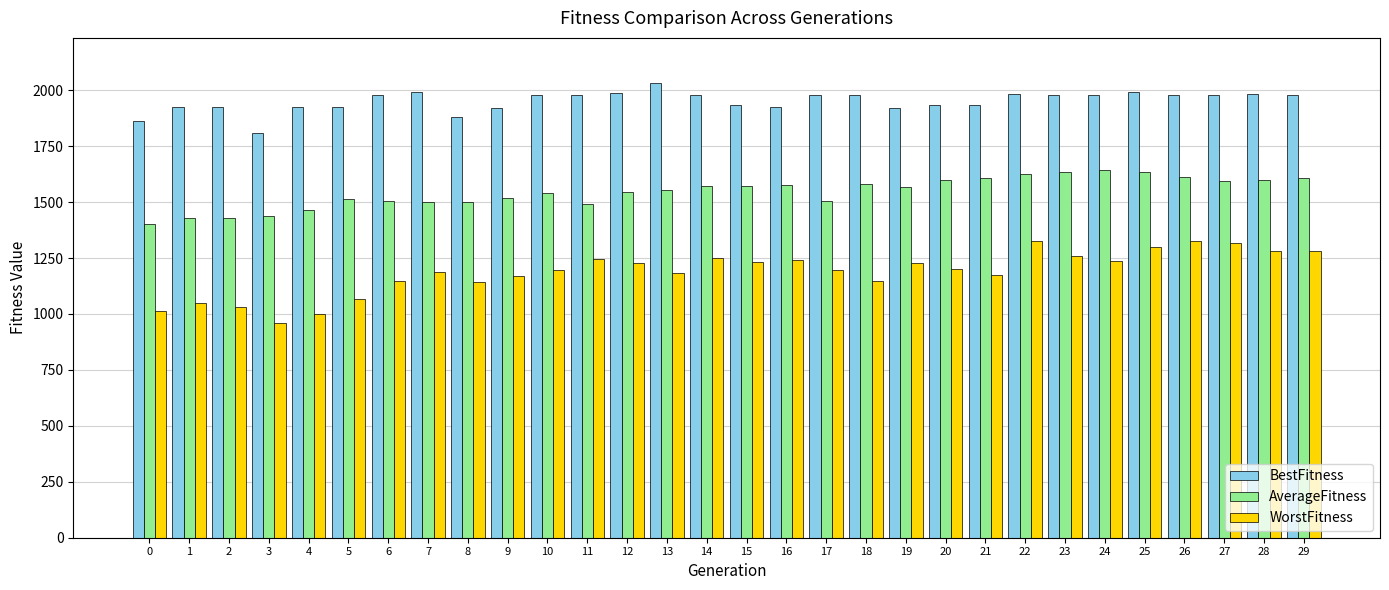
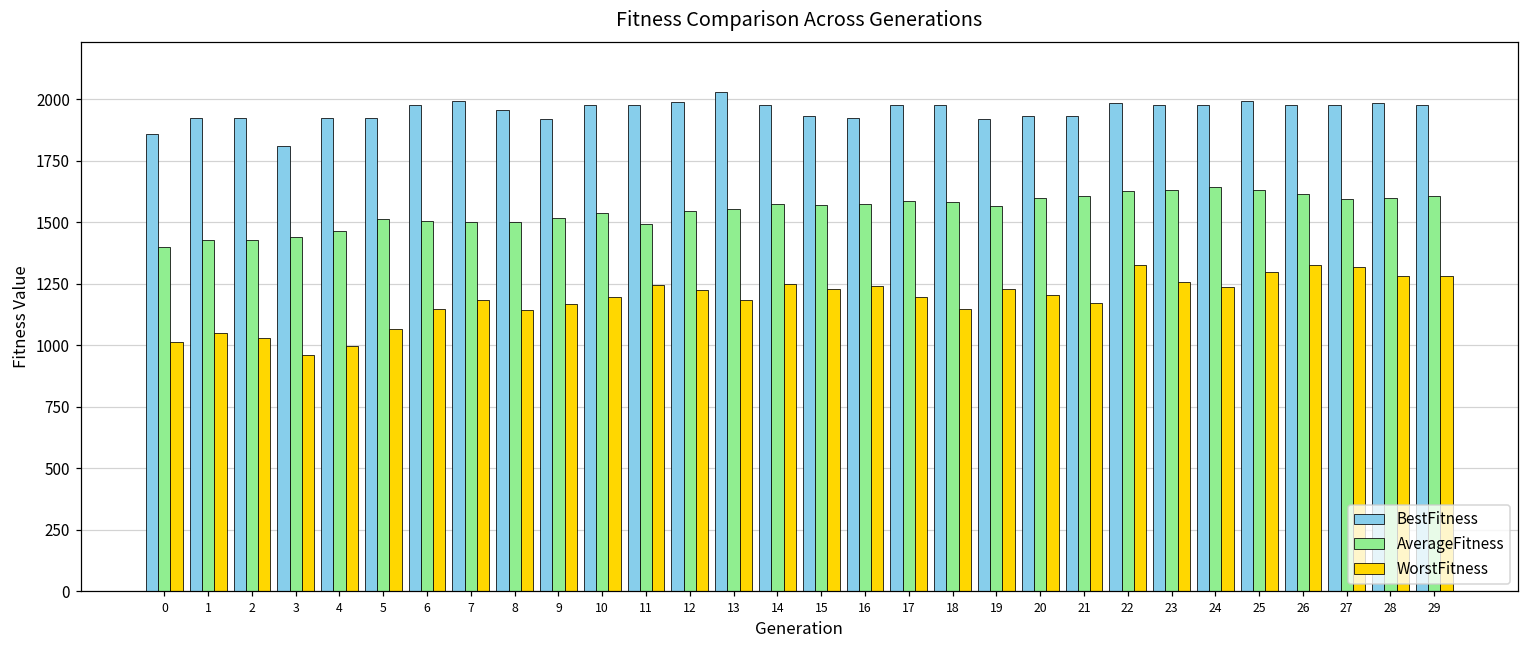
  {
    "BestFitness": {
      "0": 1860,
      "1": 1920,
      "2": 1920,
      "3": 1810,
      "4": 1920,
      "5": 1920,
      "6": 1980,
      "7": 1990,
-     "8": 1880,
+     "8": 1960,
      "9": 1920,
      "10": 1980,
      "11": 1980,
      "12": 1990,
      "13": 2030,
      "14": 1980,
      "15": 1930,
      "16": 1920,
      "17": 1980,
      "18": 1980,
      "19": 1920,
      "20": 1930,
      "21": 1930,
      "22": 1980,
      "23": 1980,
      "24": 1980,
      "25": 1990,
      "26": 1980,
      "27": 1980,
      "28": 1980,
      "29": 1980
    },
    "AverageFitness": {
      "0": 1400,
      "1": 1430,
      "2": 1430,
      "3": 1440,
      "4": 1460,
      "5": 1510,
      "6": 1500,
      "7": 1500,
      "8": 1500,
      "9": 1520,
      "10": 1540,
      "11": 1490,
      "12": 1550,
      "13": 1550,
      "14": 1570,
      "15": 1570,
      "16": 1570,
-     "17": 1510,
+     "17": 1590,
      "18": 1580,
      "19": 1570,
      "20": 1600,
      "21": 1610,
      "22": 1630,
      "23": 1630,
      "24": 1640,
      "25": 1630,
      "26": 1610,
      "27": 1600,
      "28": 1600,
      "29": 1610
    },
    "WorstFitness": {
      "0": 1010,
      "1": 1050,
      "2": 1030,
      "3": 960,
      "4": 1000,
      "5": 1070,
      "6": 1150,
      "7": 1190,
      "8": 1140,
      "9": 1170,
      "10": 1200,
      "11": 1240,
      "12": 1230,
      "13": 1180,
      "14": 1250,
      "15": 1230,
      "16": 1240,
      "17": 1190,
      "18": 1150,
      "19": 1230,
      "20": 1200,
      "21": 1170,
      "22": 1320,
      "23": 1260,
      "24": 1240,
      "25": 1300,
      "26": 1320,
      "27": 1320,
      "28": 1280,
      "29": 1280
    }
  }
